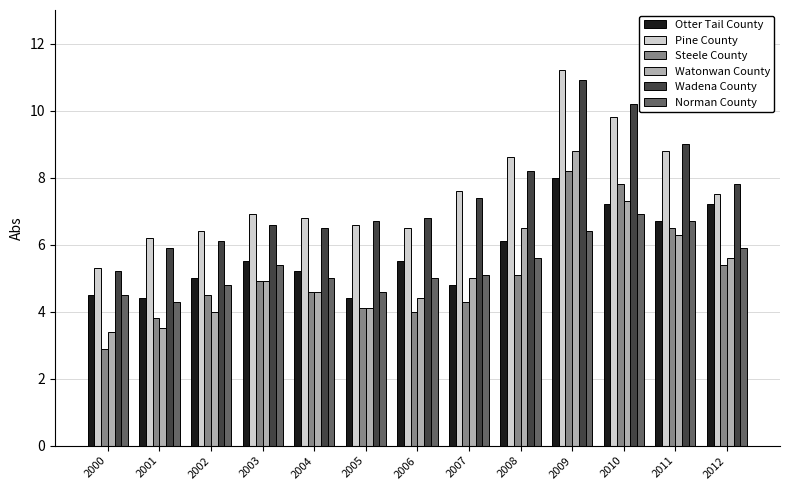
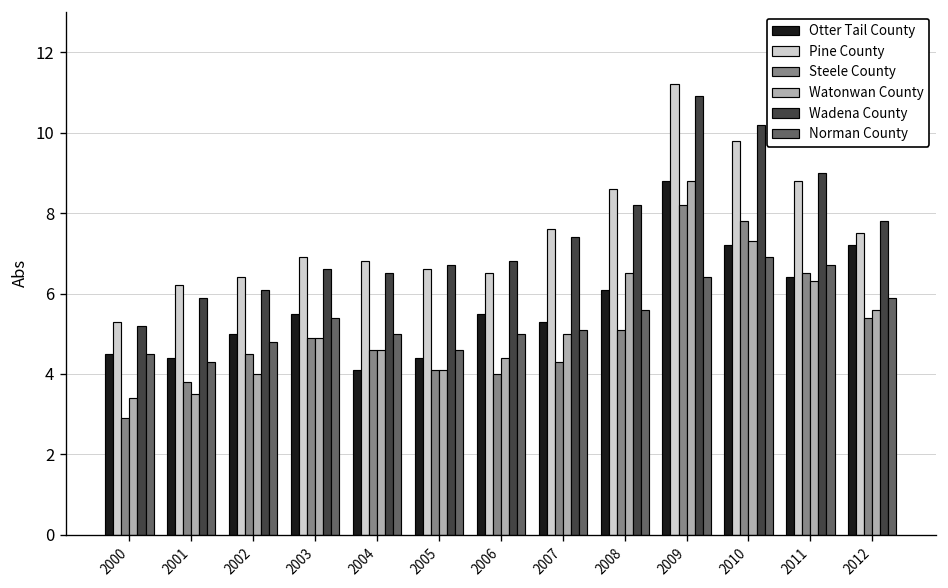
  {
    "Otter Tail County": {
      "2000": 4.5,
      "2001": 4.4,
      "2002": 5.0,
      "2003": 5.5,
-     "2004": 5.2,
+     "2004": 4.1,
      "2005": 4.4,
      "2006": 5.5,
-     "2007": 4.8,
+     "2007": 5.3,
      "2008": 6.1,
-     "2009": 8.0,
+     "2009": 8.8,
      "2010": 7.2,
-     "2011": 6.7,
+     "2011": 6.4,
      "2012": 7.2
    }
  }
